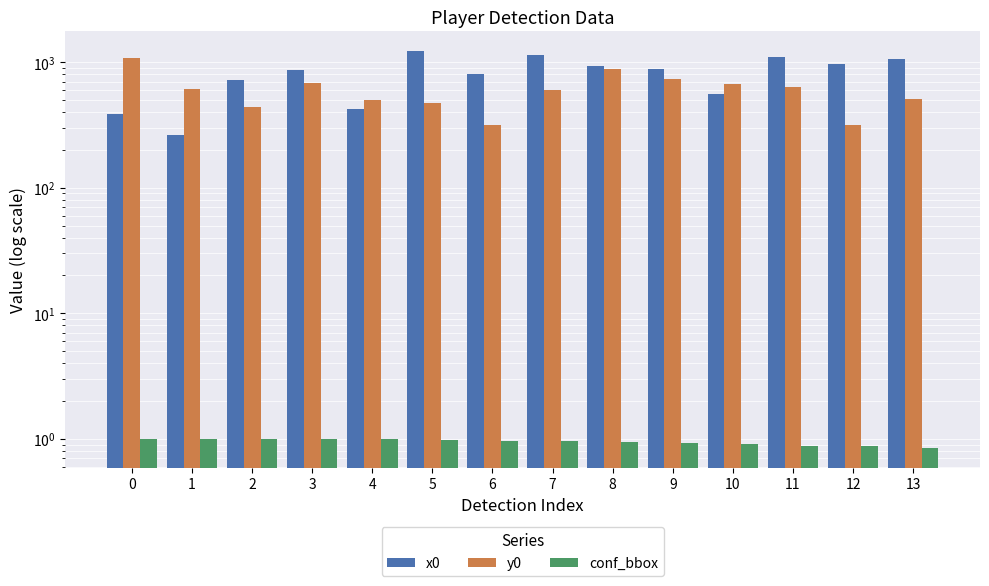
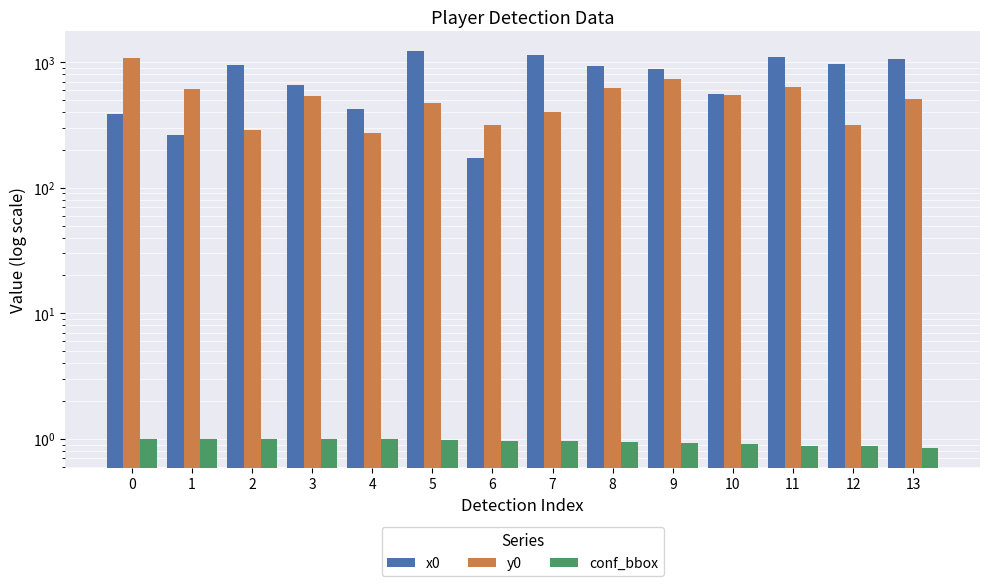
  {
    "x0": {
      "0": 390,
      "1": 270,
-     "2": 700,
-     "3": 900,
+     "2": 900,
+     "3": 700,
      "4": 430,
      "5": 1200,
-     "6": 800,
+     "6": 170,
      "7": 1100,
      "8": 900,
      "9": 900,
      "10": 600,
      "11": 1100,
      "12": 1000,
      "13": 1100
    },
    "y0": {
      "0": 1100,
      "1": 600,
-     "2": 440,
-     "3": 700,
-     "4": 500,
+     "2": 290,
+     "3": 530,
+     "4": 280,
      "5": 480,
      "6": 320,
-     "7": 600,
-     "8": 900,
+     "7": 400,
+     "8": 600,
      "9": 700,
-     "10": 700,
+     "10": 600,
      "11": 600,
      "12": 310,
      "13": 510
    },
    "conf_bbox": {
      "0": 1,
      "1": 1,
      "2": 1,
      "3": 1,
      "4": 1,
      "5": 1,
      "6": 1,
      "7": 1.0,
      "8": 0.9,
      "9": 0.9,
      "10": 0.9,
      "11": 0.9,
      "12": 0.9,
      "13": 0.8
    }
  }
